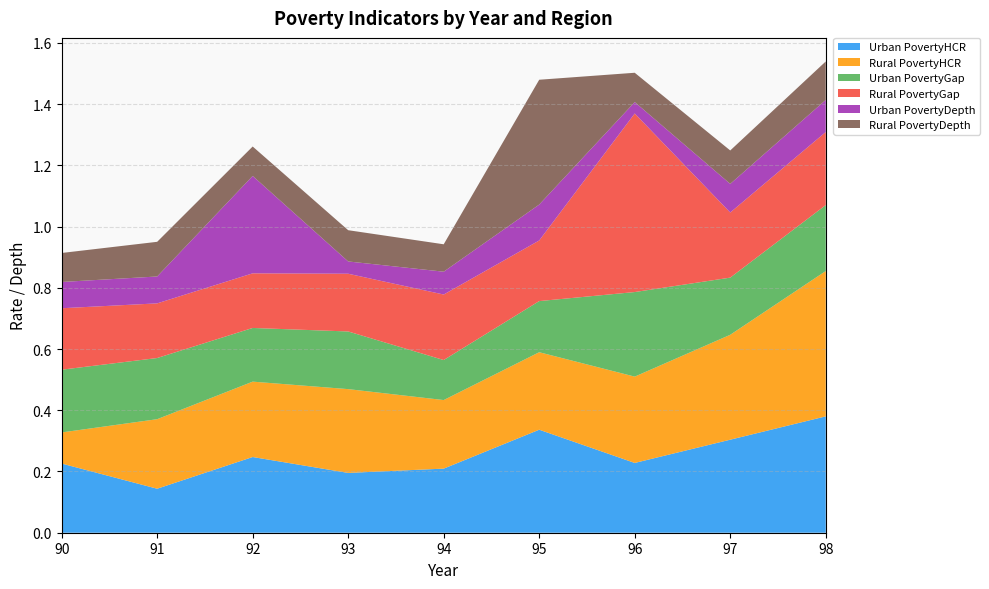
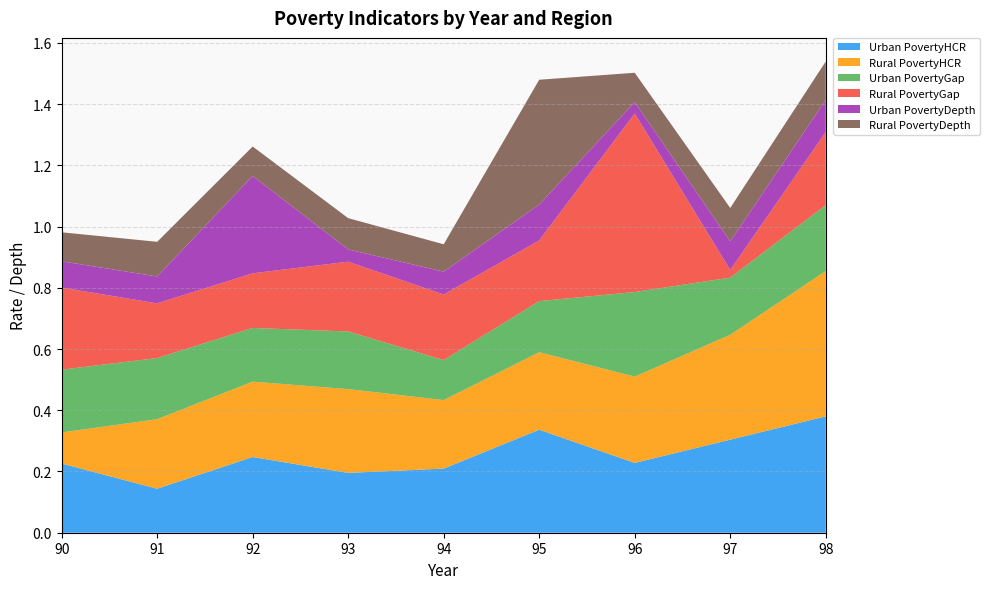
  {
    "Urban PovertyHCR": {
      "90": 0.23,
      "91": 0.14,
      "92": 0.25,
      "93": 0.20,
      "94": 0.21,
      "95": 0.34,
      "96": 0.23,
      "97": 0.30,
      "98": 0.38
    },
    "Rural PovertyHCR": {
      "90": 0.10,
      "91": 0.23,
      "92": 0.25,
      "93": 0.27,
      "94": 0.22,
      "95": 0.25,
      "96": 0.28,
      "97": 0.34,
      "98": 0.47
    },
    "Urban PovertyGap": {
      "90": 0.20,
      "91": 0.20,
      "92": 0.18,
      "93": 0.19,
      "94": 0.13,
      "95": 0.17,
      "96": 0.28,
      "97": 0.19,
      "98": 0.22
    },
    "Rural PovertyGap": {
-     "90": 0.20,
+     "90": 0.27,
      "91": 0.18,
      "92": 0.18,
-     "93": 0.19,
+     "93": 0.23,
      "94": 0.21,
      "95": 0.20,
      "96": 0.58,
-     "97": 0.21,
+     "97": 0.02,
      "98": 0.24
    },
    "Urban PovertyDepth": {
      "90": 0.09,
      "91": 0.09,
      "92": 0.32,
      "93": 0.04,
      "94": 0.07,
      "95": 0.12,
      "96": 0.04,
      "97": 0.09,
      "98": 0.10
    },
    "Rural PovertyDepth": {
      "90": 0.09,
      "91": 0.11,
      "92": 0.10,
      "93": 0.10,
      "94": 0.09,
      "95": 0.41,
      "96": 0.10,
      "97": 0.11,
      "98": 0.13
    }
  }
